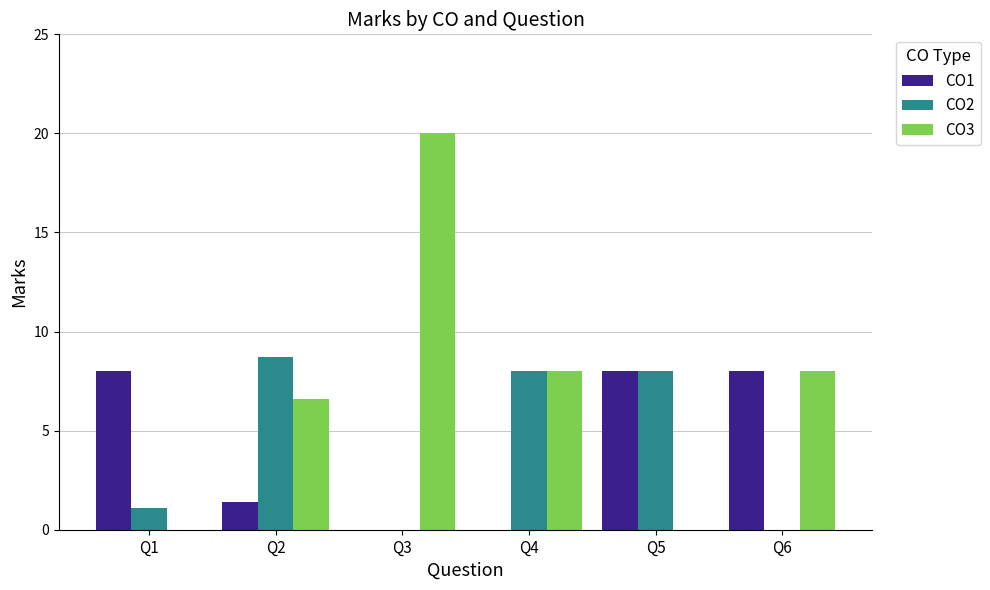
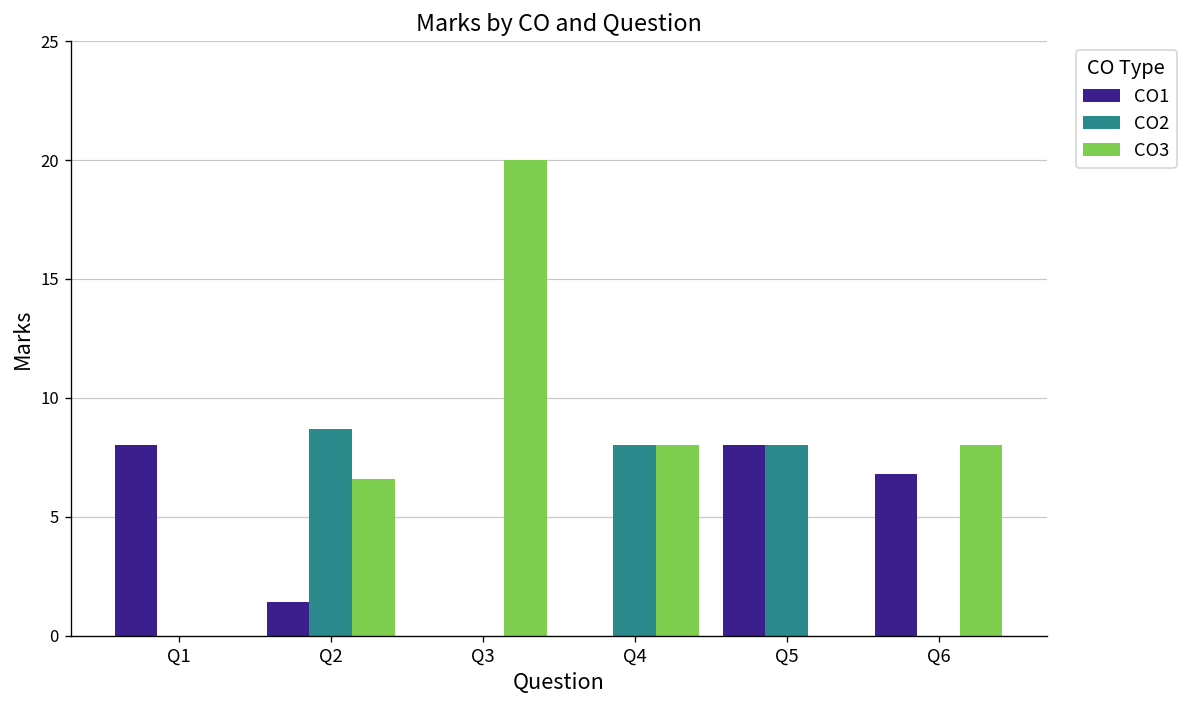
  {
    "CO1": {
      "Q1": 8.0,
      "Q2": 1.4,
      "Q3": 0.0,
      "Q4": 0.0,
      "Q5": 8.0,
-     "Q6": 8.0
+     "Q6": 6.8
    },
    "CO2": {
-     "Q1": 1.1,
+     "Q1": 0.0,
      "Q2": 8.7,
      "Q3": 0.0,
      "Q4": 8.0,
      "Q5": 8.0,
      "Q6": 0.0
    },
    "CO3": {
      "Q1": 0.0,
      "Q2": 6.6,
      "Q3": 20.0,
      "Q4": 8.0,
      "Q5": 0.0,
      "Q6": 8.0
    }
  }
